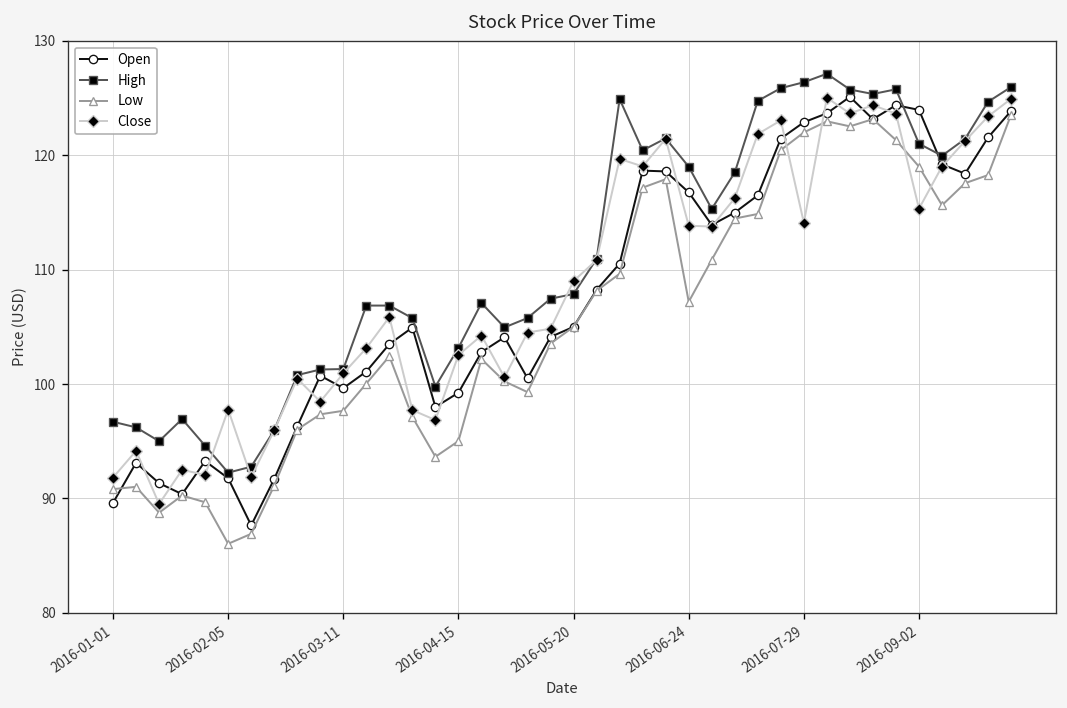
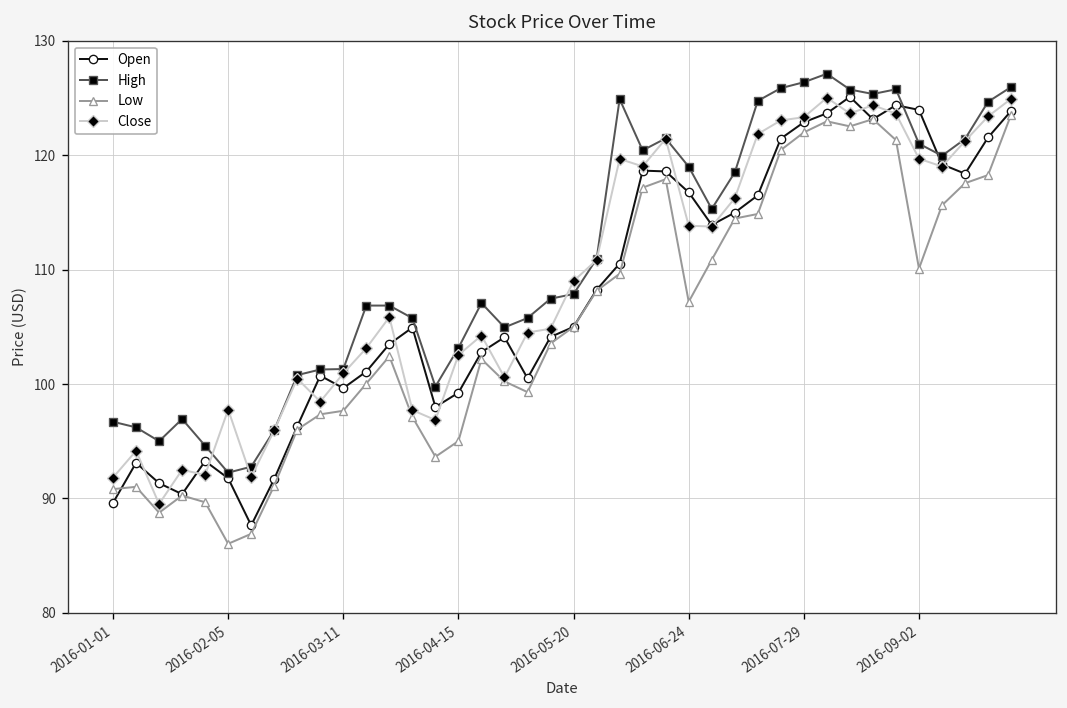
  {
    "Open": {
      "2016-01-01": 90,
      "2016-02-05": 92,
      "2016-03-11": 100,
      "2016-04-15": 99,
      "2016-06-24": 117,
      "2016-07-29": 123,
      "2016-09-02": 124
    },
    "High": {
      "2016-01-01": 97,
      "2016-02-05": 92,
      "2016-03-11": 101,
      "2016-04-15": 103,
      "2016-05-20": 108,
      "2016-06-24": 119,
      "2016-07-29": 126,
      "2016-09-02": 121
    },
    "Low": {
      "2016-01-01": 91,
      "2016-02-05": 86,
      "2016-03-11": 98,
      "2016-04-15": 95,
      "2016-06-24": 107,
      "2016-07-29": 122,
-     "2016-09-02": 119
+     "2016-09-02": 110
    },
    "Close": {
      "2016-01-01": 92,
      "2016-02-05": 98,
      "2016-03-11": 101,
      "2016-04-15": 103,
      "2016-05-20": 109,
      "2016-06-24": 114,
-     "2016-07-29": 114,
-     "2016-09-02": 115
+     "2016-07-29": 123,
+     "2016-09-02": 120
    }
  }
